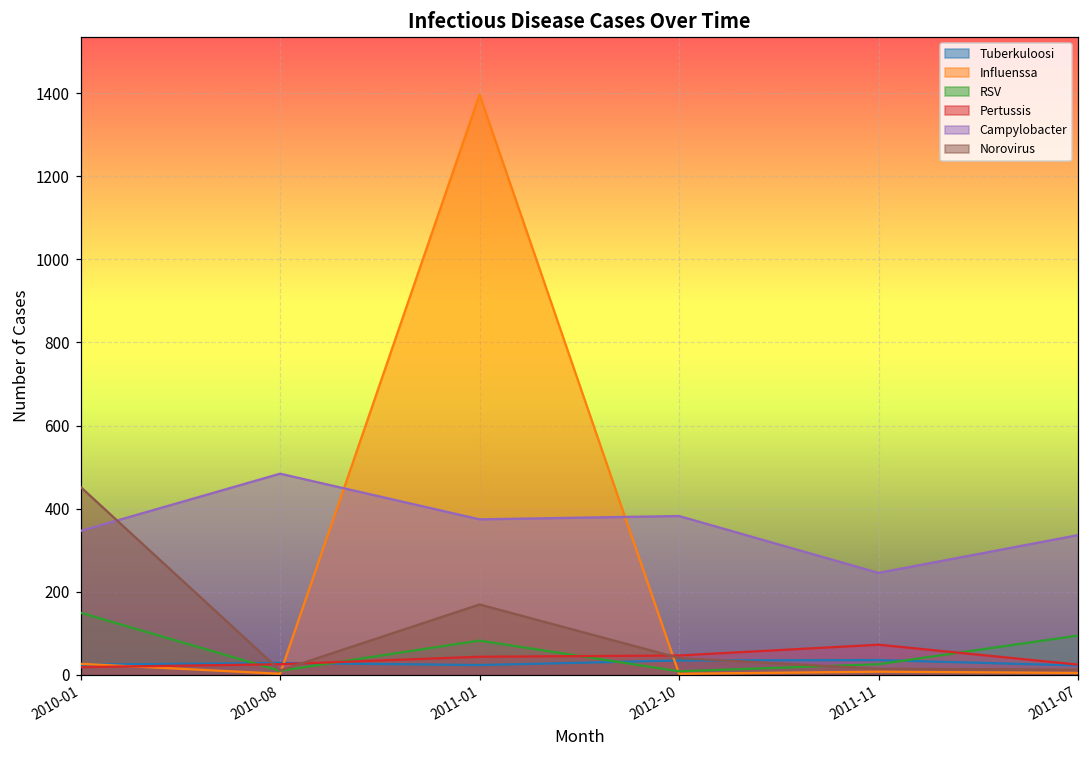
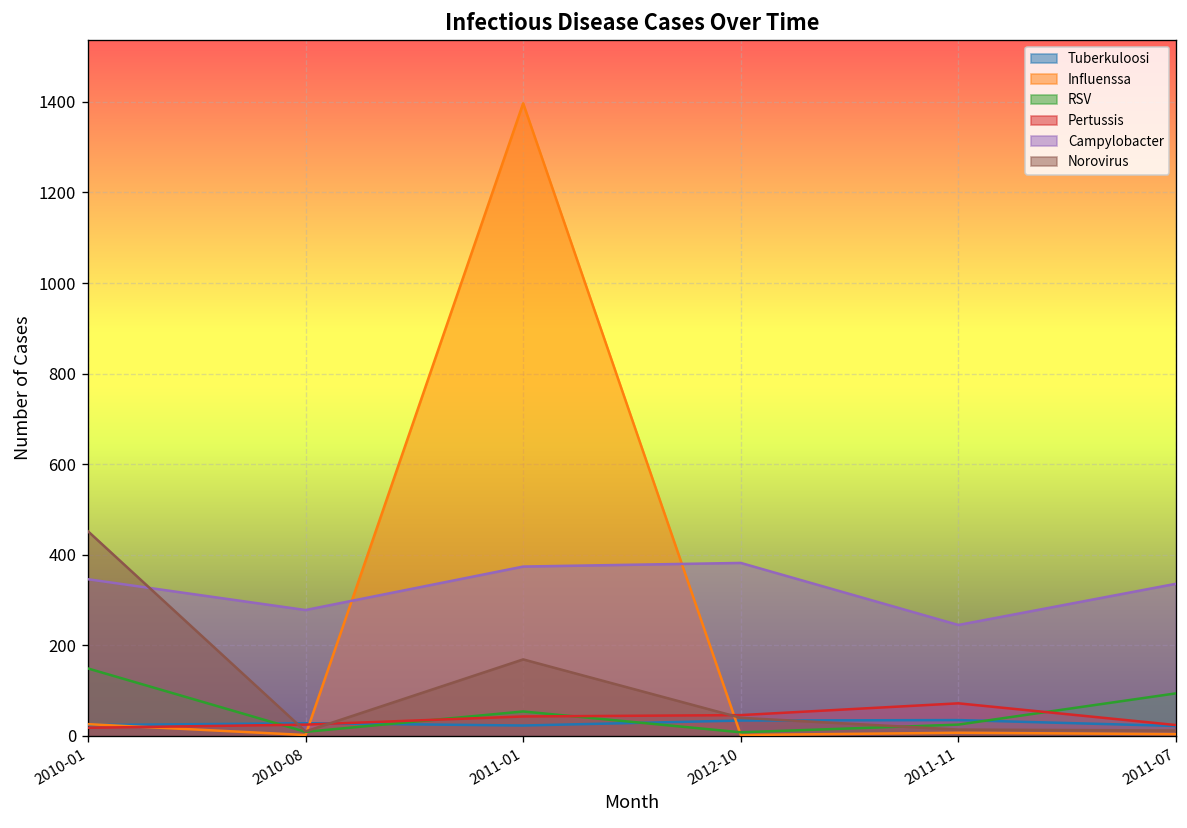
  {
    "Tuberkuloosi": {
      "2011-01": 20,
      "2011-11": 40
    },
    "Influenssa": {
      "2010-08": 0,
      "2011-01": 1400,
      "2011-11": 10,
      "2011-07": 0
    },
    "RSV": {
      "2010-01": 150,
-     "2011-01": 80,
+     "2011-01": 50,
      "2011-11": 30,
      "2011-07": 90
    },
    "Pertussis": {
      "2011-01": 40,
      "2011-11": 70
    },
    "Campylobacter": {
      "2010-01": 350,
-     "2010-08": 480,
+     "2010-08": 280,
      "2011-01": 370,
      "2012-10": 380,
      "2011-11": 250,
      "2011-07": 340
    },
    "Norovirus": {
      "2010-01": 450,
      "2011-01": 170,
      "2011-11": 10,
      "2011-07": 10
    }
  }
